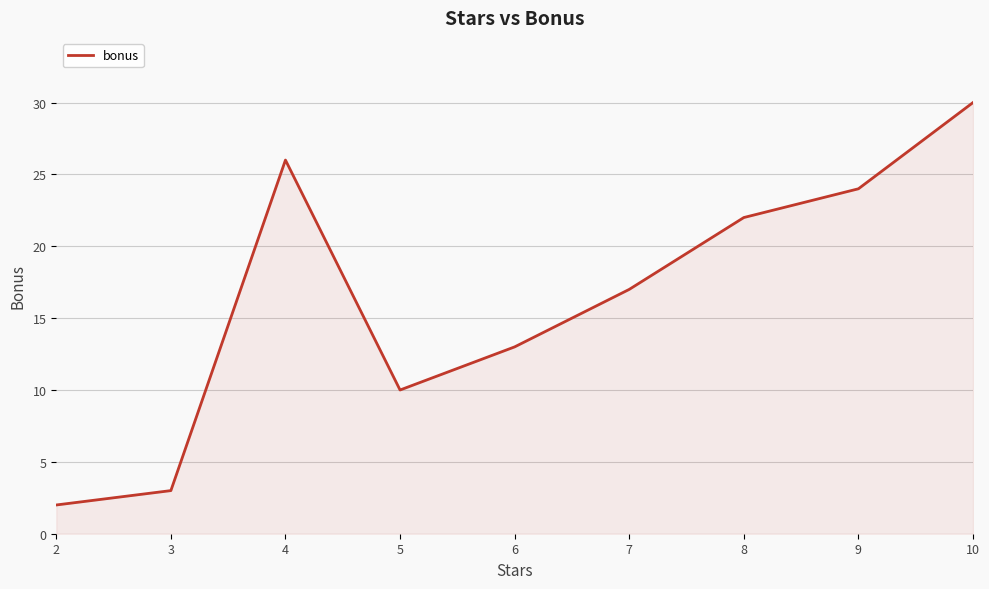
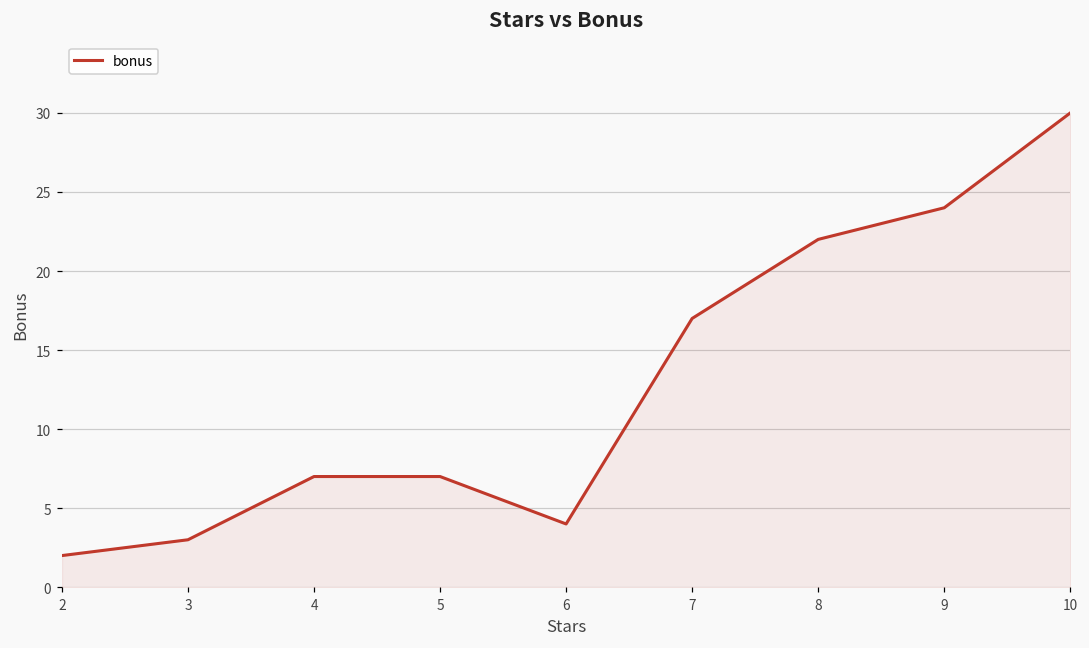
  {
    "2": 2,
    "3": 3,
-   "4": 26,
-   "5": 10,
-   "6": 13,
+   "4": 7,
+   "5": 7,
+   "6": 4,
    "7": 17,
    "8": 22,
    "9": 24,
    "10": 30
  }
